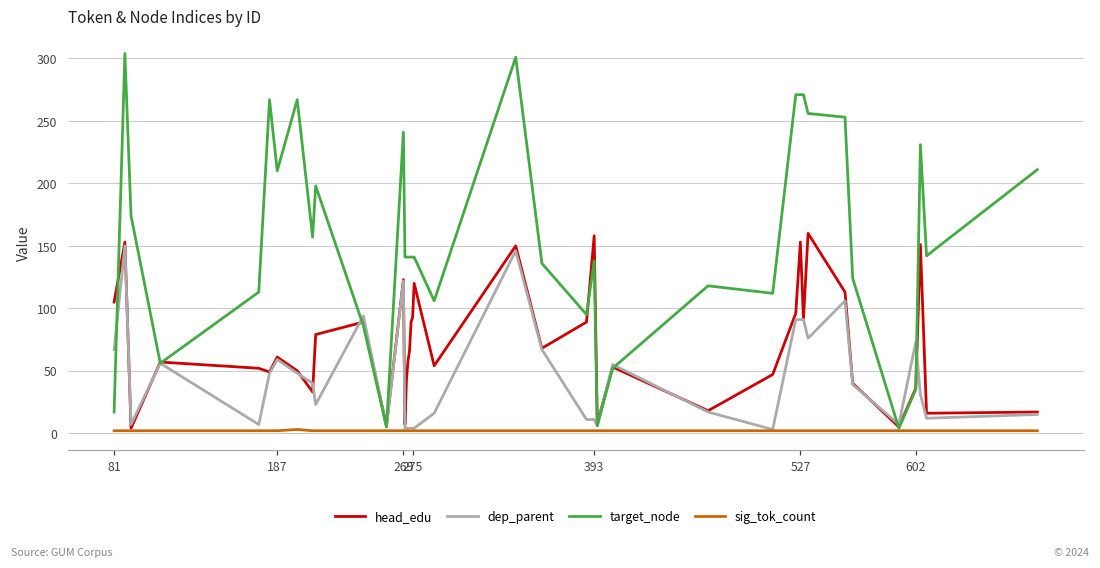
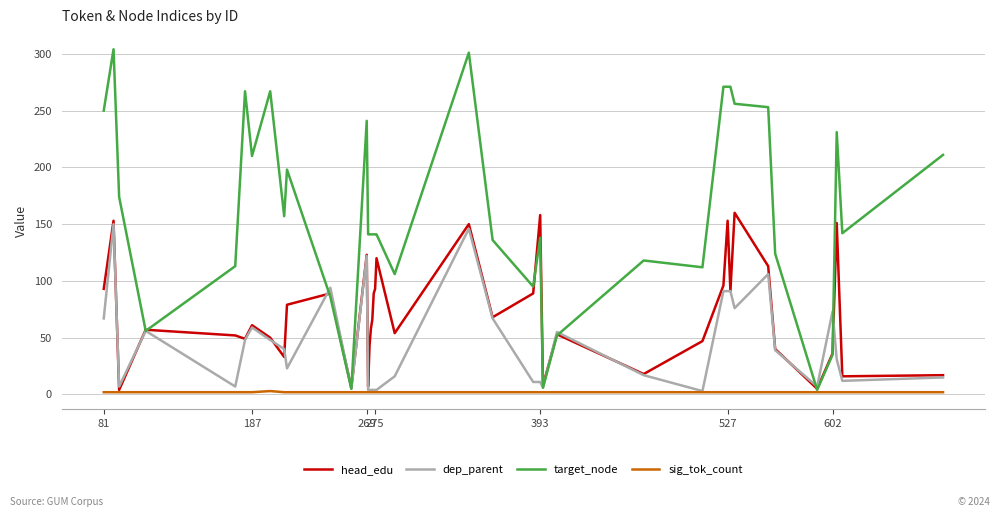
  {
    "head_edu": {
-     "81": 105,
+     "81": 93,
      "393": 158,
      "527": 153
    },
    "dep_parent": {
      "81": 67,
      "393": 11,
      "527": 91,
      "602": 73
    },
    "target_node": {
-     "81": 17,
+     "81": 250,
      "187": 210,
      "393": 138,
      "527": 271
    },
    "sig_tok_count": {
      "81": 2,
      "187": 2,
      "393": 2,
      "527": 2,
      "602": 2
    }
  }
